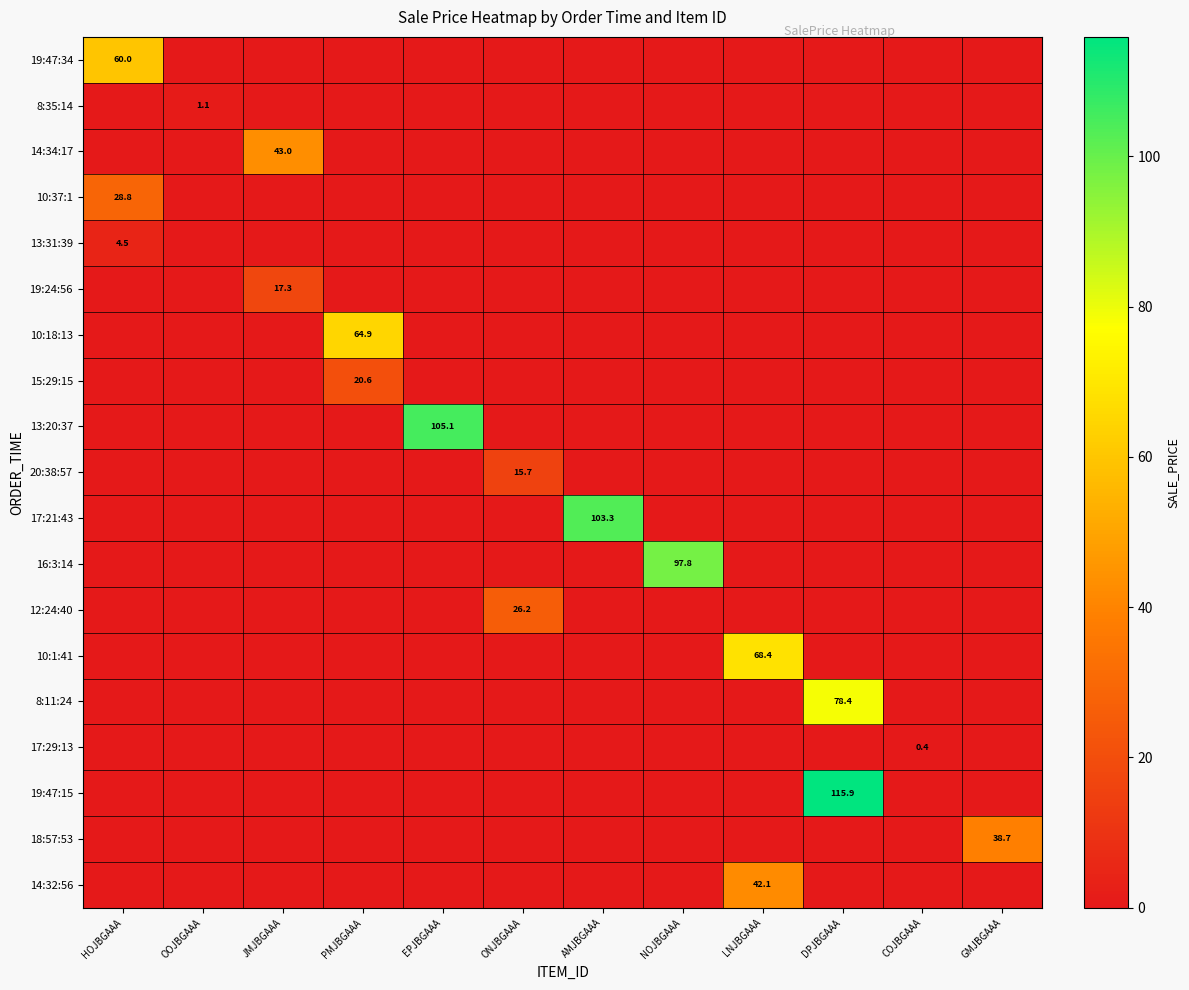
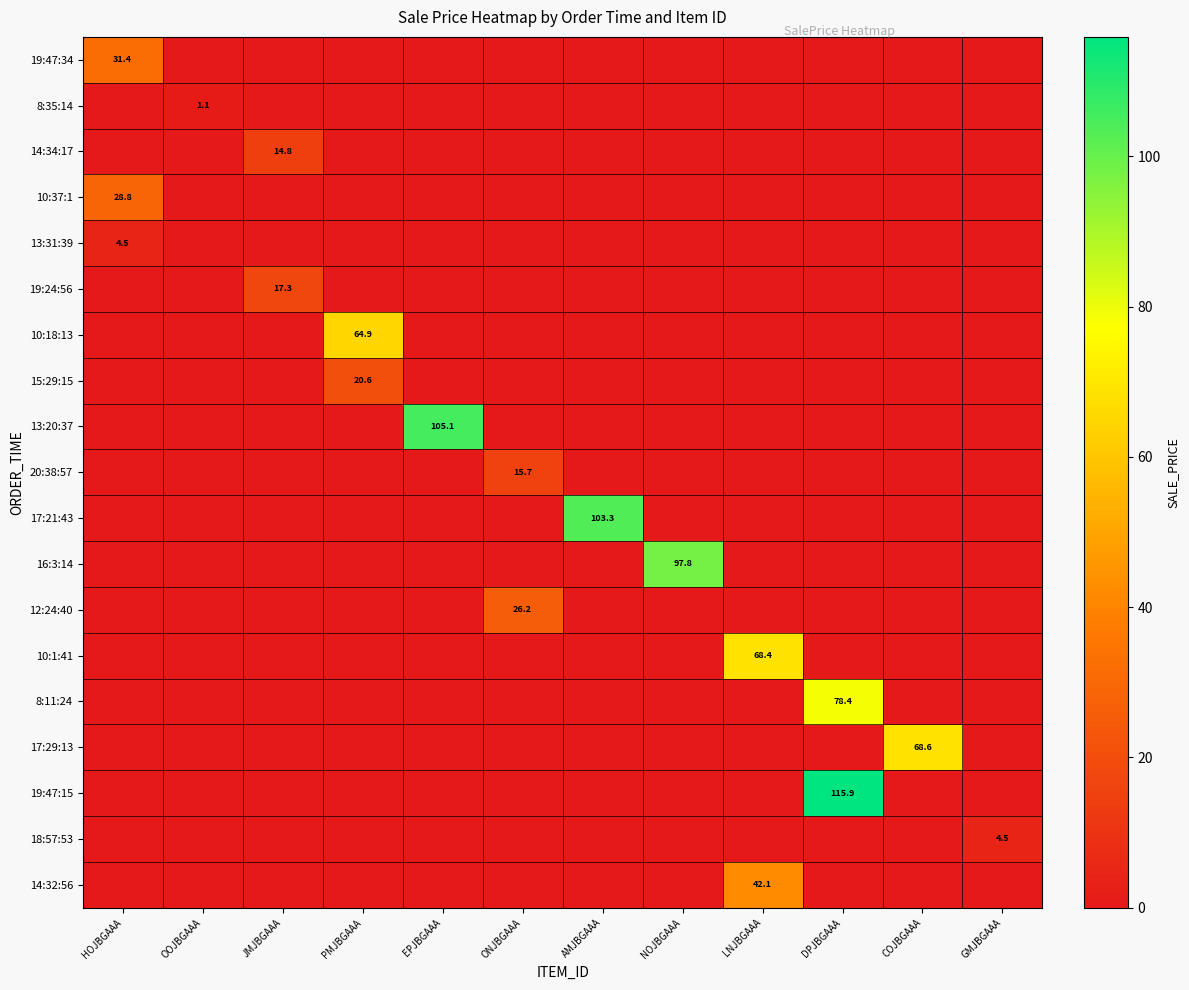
  {
    "19:47:34": {
-     "HOJBGAAA": 60.0
+     "HOJBGAAA": 31.4
    },
    "8:35:14": {
      "OOJBGAAA": 1.1
    },
    "14:34:17": {
-     "JMJBGAAA": 43.0
+     "JMJBGAAA": 14.8
    },
    "10:37:1": {
      "HOJBGAAA": 28.8
    },
    "13:31:39": {
      "HOJBGAAA": 4.5
    },
    "19:24:56": {
      "JMJBGAAA": 17.3
    },
    "10:18:13": {
      "PMJBGAAA": 64.9
    },
    "15:29:15": {
      "PMJBGAAA": 20.6
    },
    "13:20:37": {
      "EPJBGAAA": 105.1
    },
    "20:38:57": {
      "ONJBGAAA": 15.7
    },
    "17:21:43": {
      "AMJBGAAA": 103.3
    },
    "16:3:14": {
      "NOJBGAAA": 97.8
    },
    "12:24:40": {
      "ONJBGAAA": 26.2
    },
    "10:1:41": {
      "LNJBGAAA": 68.4
    },
    "8:11:24": {
      "DPJBGAAA": 78.4
    },
    "17:29:13": {
-     "COJBGAAA": 0.4
+     "COJBGAAA": 68.6
    },
    "19:47:15": {
      "DPJBGAAA": 115.9
    },
    "18:57:53": {
-     "GMJBGAAA": 38.7
+     "GMJBGAAA": 4.5
    },
    "14:32:56": {
      "LNJBGAAA": 42.1
    }
  }
